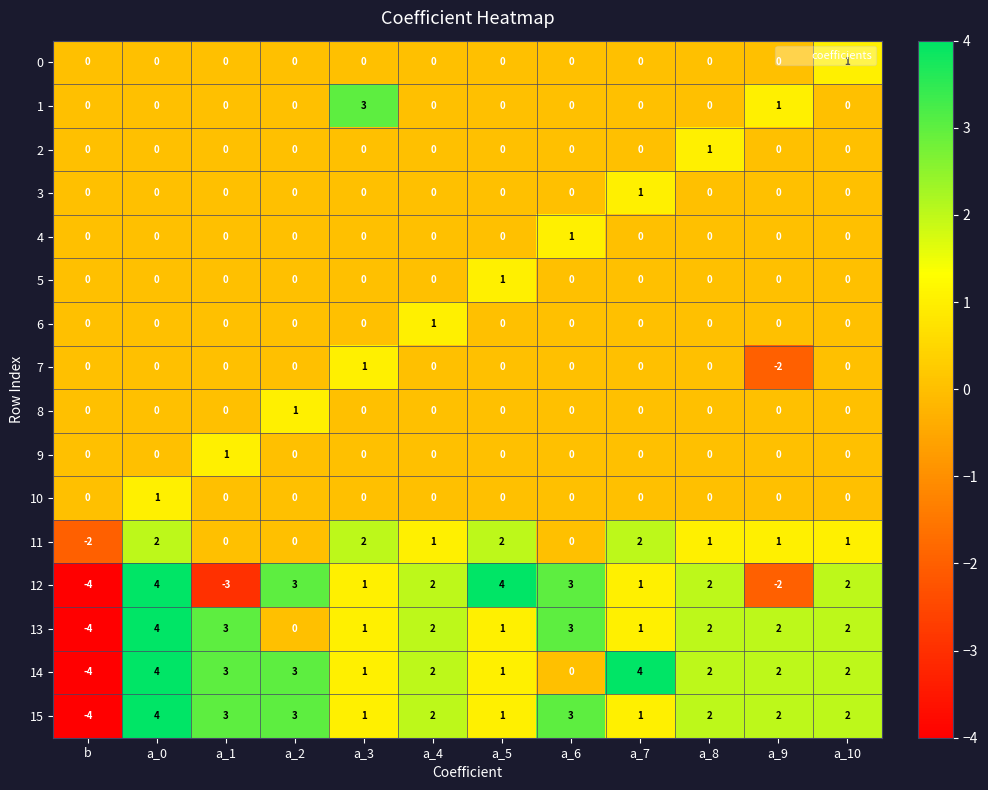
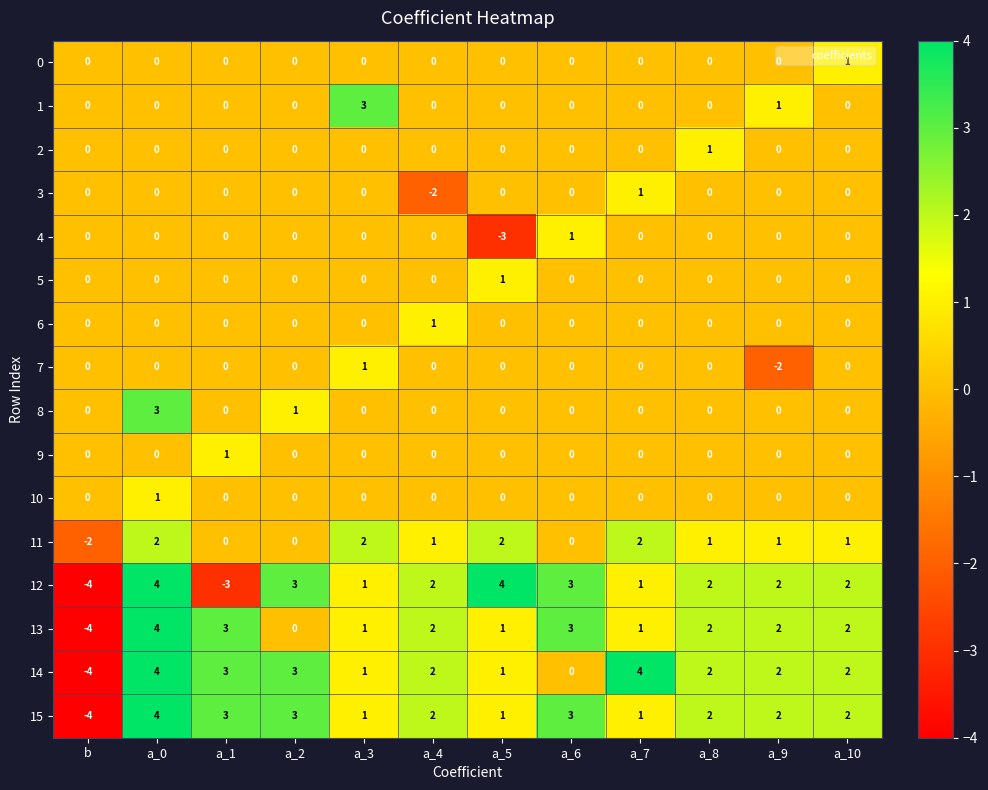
  {
    "0": {
      "b": 0,
      "a_0": 0,
      "a_1": 0,
      "a_2": 0,
      "a_3": 0,
      "a_4": 0,
      "a_5": 0,
      "a_6": 0,
      "a_7": 0,
      "a_8": 0
    },
    "1": {
      "b": 0,
      "a_0": 0,
      "a_1": 0,
      "a_2": 0,
      "a_3": 3,
      "a_4": 0,
      "a_5": 0,
      "a_6": 0,
      "a_7": 0,
      "a_8": 0,
      "a_9": 1,
      "a_10": 0
    },
    "2": {
      "b": 0,
      "a_0": 0,
      "a_1": 0,
      "a_2": 0,
      "a_3": 0,
      "a_4": 0,
      "a_5": 0,
      "a_6": 0,
      "a_7": 0,
      "a_8": 1,
      "a_9": 0,
      "a_10": 0
    },
    "3": {
      "b": 0,
      "a_0": 0,
      "a_1": 0,
      "a_2": 0,
      "a_3": 0,
-     "a_4": 0,
+     "a_4": -2,
      "a_5": 0,
      "a_6": 0,
      "a_7": 1,
      "a_8": 0,
      "a_9": 0,
      "a_10": 0
    },
    "4": {
      "b": 0,
      "a_0": 0,
      "a_1": 0,
      "a_2": 0,
      "a_3": 0,
      "a_4": 0,
-     "a_5": 0,
+     "a_5": -3,
      "a_6": 1,
      "a_7": 0,
      "a_8": 0,
      "a_9": 0,
      "a_10": 0
    },
    "5": {
      "b": 0,
      "a_0": 0,
      "a_1": 0,
      "a_2": 0,
      "a_3": 0,
      "a_4": 0,
      "a_5": 1,
      "a_6": 0,
      "a_7": 0,
      "a_8": 0,
      "a_9": 0,
      "a_10": 0
    },
    "6": {
      "b": 0,
      "a_0": 0,
      "a_1": 0,
      "a_2": 0,
      "a_3": 0,
      "a_4": 1,
      "a_5": 0,
      "a_6": 0,
      "a_7": 0,
      "a_8": 0,
      "a_9": 0,
      "a_10": 0
    },
    "7": {
      "b": 0,
      "a_0": 0,
      "a_1": 0,
      "a_2": 0,
      "a_3": 1,
      "a_4": 0,
      "a_5": 0,
      "a_6": 0,
      "a_7": 0,
      "a_8": 0,
      "a_9": -2,
      "a_10": 0
    },
    "8": {
      "b": 0,
-     "a_0": 0,
+     "a_0": 3,
      "a_1": 0,
      "a_2": 1,
      "a_3": 0,
      "a_4": 0,
      "a_5": 0,
      "a_6": 0,
      "a_7": 0,
      "a_8": 0,
      "a_9": 0,
      "a_10": 0
    },
    "9": {
      "b": 0,
      "a_0": 0,
      "a_1": 1,
      "a_2": 0,
      "a_3": 0,
      "a_4": 0,
      "a_5": 0,
      "a_6": 0,
      "a_7": 0,
      "a_8": 0,
      "a_9": 0,
      "a_10": 0
    },
    "10": {
      "b": 0,
      "a_0": 1,
      "a_1": 0,
      "a_2": 0,
      "a_3": 0,
      "a_4": 0,
      "a_5": 0,
      "a_6": 0,
      "a_7": 0,
      "a_8": 0,
      "a_9": 0,
      "a_10": 0
    },
    "11": {
      "b": -2,
      "a_0": 2,
      "a_1": 0,
      "a_2": 0,
      "a_3": 2,
      "a_4": 1,
      "a_5": 2,
      "a_6": 0,
      "a_7": 2,
      "a_8": 1,
      "a_9": 1,
      "a_10": 1
    },
    "12": {
      "b": -4,
      "a_0": 4,
      "a_1": -3,
      "a_2": 3,
      "a_3": 1,
      "a_4": 2,
      "a_5": 4,
      "a_6": 3,
      "a_7": 1,
      "a_8": 2,
-     "a_9": -2,
+     "a_9": 2,
      "a_10": 2
    },
    "13": {
      "b": -4,
      "a_0": 4,
      "a_1": 3,
      "a_2": 0,
      "a_3": 1,
      "a_4": 2,
      "a_5": 1,
      "a_6": 3,
      "a_7": 1,
      "a_8": 2,
      "a_9": 2,
      "a_10": 2
    },
    "14": {
      "b": -4,
      "a_0": 4,
      "a_1": 3,
      "a_2": 3,
      "a_3": 1,
      "a_4": 2,
      "a_5": 1,
      "a_6": 0,
      "a_7": 4,
      "a_8": 2,
      "a_9": 2,
      "a_10": 2
    },
    "15": {
      "b": -4,
      "a_0": 4,
      "a_1": 3,
      "a_2": 3,
      "a_3": 1,
      "a_4": 2,
      "a_5": 1,
      "a_6": 3,
      "a_7": 1,
      "a_8": 2,
      "a_9": 2,
      "a_10": 2
    }
  }
